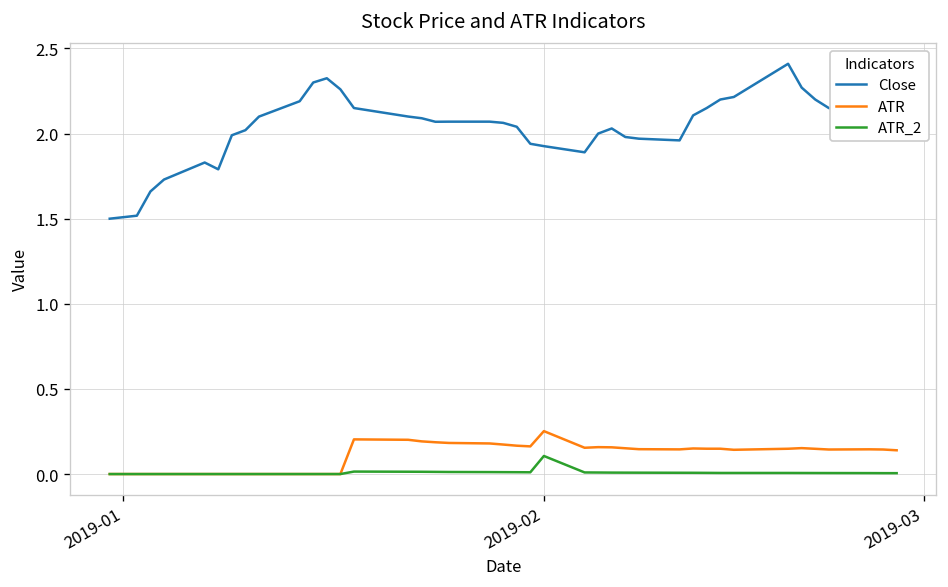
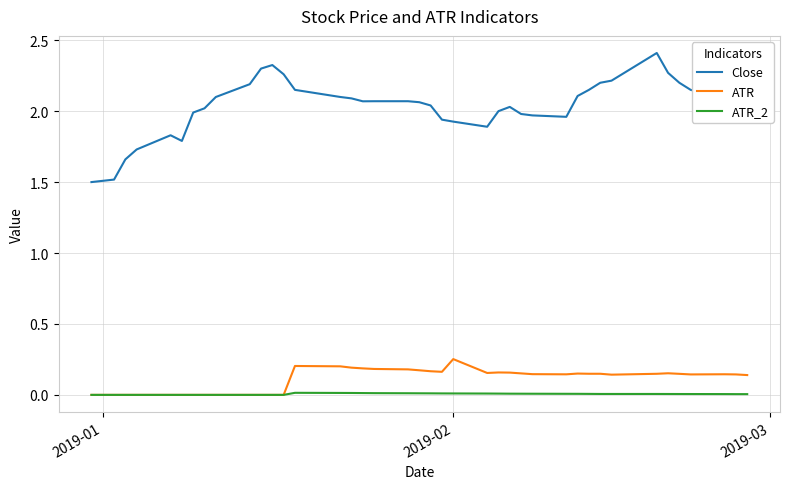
  {
    "Close": {
      "2019-02": 1.93
    },
    "ATR": {
      "2019-02": 0.25
    },
    "ATR_2": {
-     "2019-02": 0.11
+     "2019-02": 0.01
    }
  }
